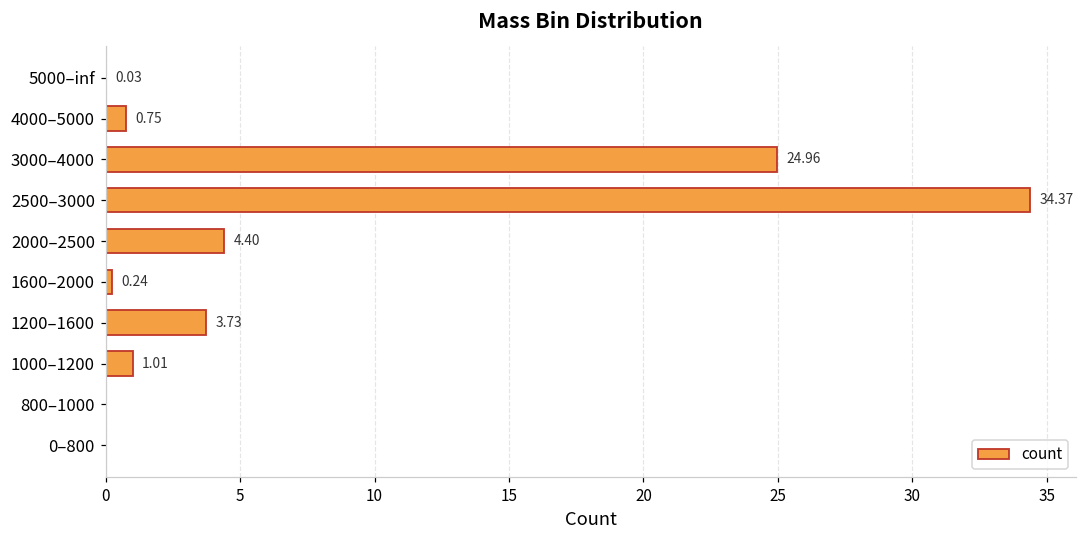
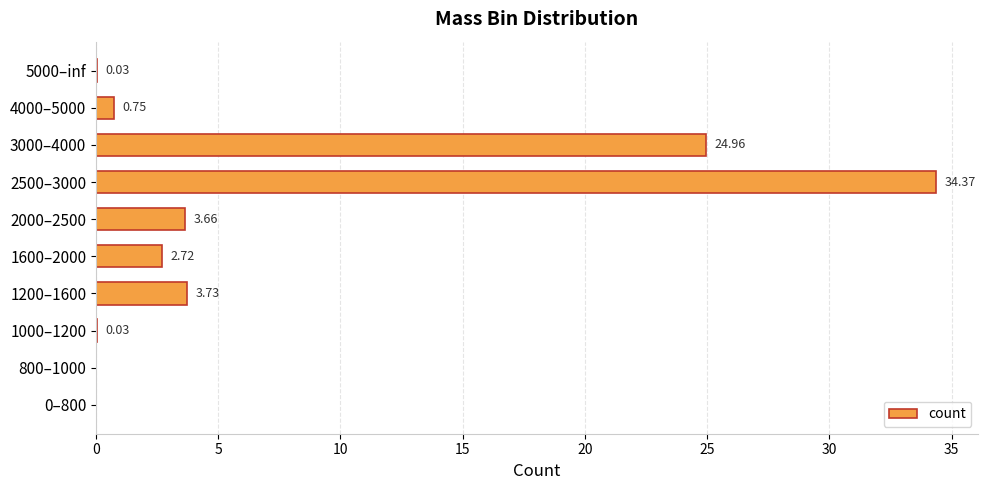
  {
    "5000–inf": 0.03,
    "4000–5000": 0.75,
    "3000–4000": 24.96,
    "2500–3000": 34.37,
-   "2000–2500": 4.40,
-   "1600–2000": 0.24,
+   "2000–2500": 3.66,
+   "1600–2000": 2.72,
    "1200–1600": 3.73,
-   "1000–1200": 1.01
+   "1000–1200": 0.03
  }
